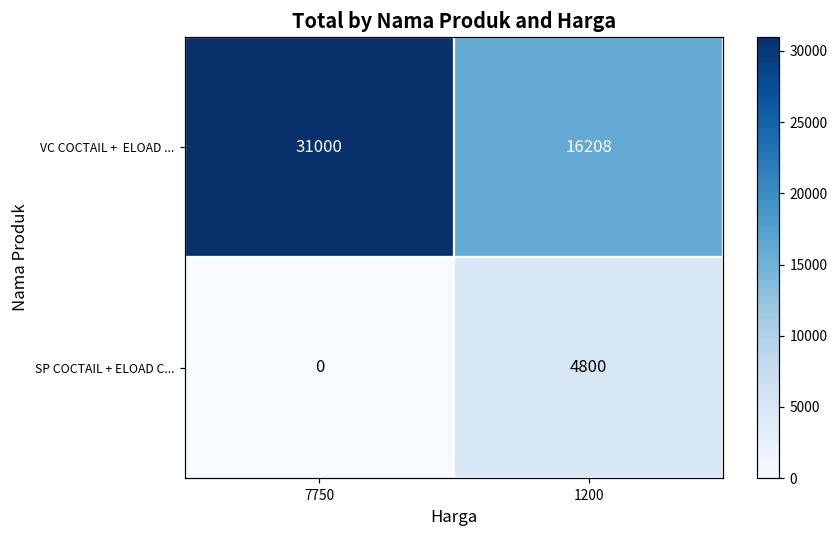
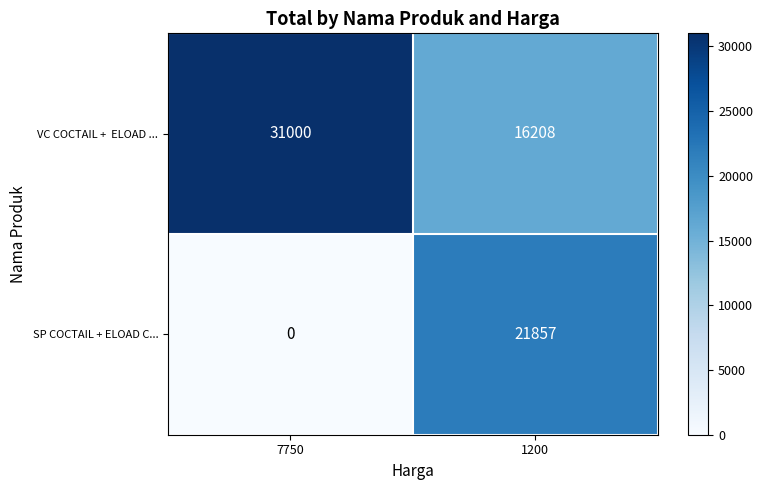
  {
    "VC COCTAIL + ELOAD ...": {
      "7750": 31000,
      "1200": 16208
    },
    "SP COCTAIL + ELOAD C...": {
      "7750": 0,
-     "1200": 4800
+     "1200": 21857
    }
  }
